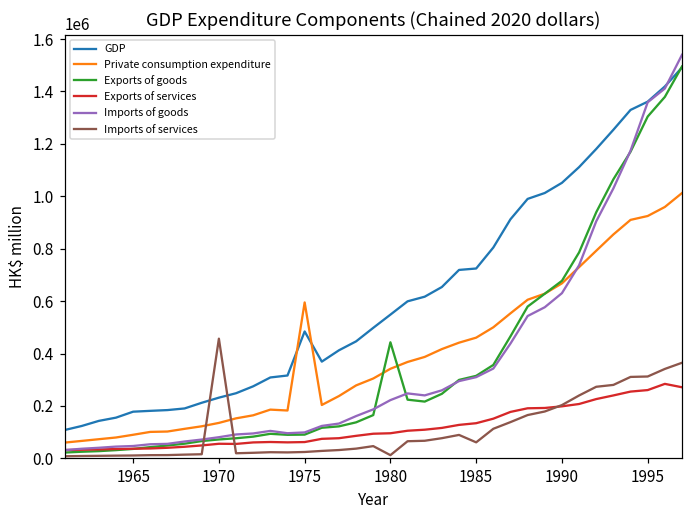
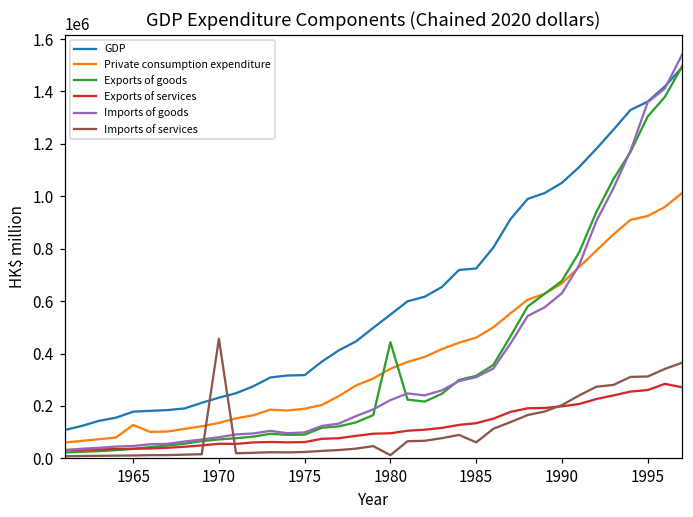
  {
    "GDP": {
      "1965": 180000,
      "1970": 230000,
-     "1975": 480000,
+     "1975": 320000,
      "1980": 550000,
      "1985": 720000,
      "1990": 1050000
    },
    "Private consumption expenditure": {
-     "1965": 90000,
+     "1965": 130000,
      "1970": 140000,
-     "1975": 600000,
+     "1975": 190000,
      "1980": 340000,
      "1985": 460000,
      "1995": 920000
    },
    "Exports of goods": {
      "1980": 440000,
      "1995": 1300000
    },
    "Exports of services": {
      "1970": 60000,
      "1975": 60000,
      "1980": 100000,
      "1985": 130000,
      "1995": 260000
    },
    "Imports of goods": {
      "1980": 220000,
      "1990": 630000
    },
    "Imports of services": {
      "1965": 10000,
      "1970": 460000,
      "1975": 20000,
      "1980": 10000,
      "1985": 60000,
      "1995": 310000
    }
  }
